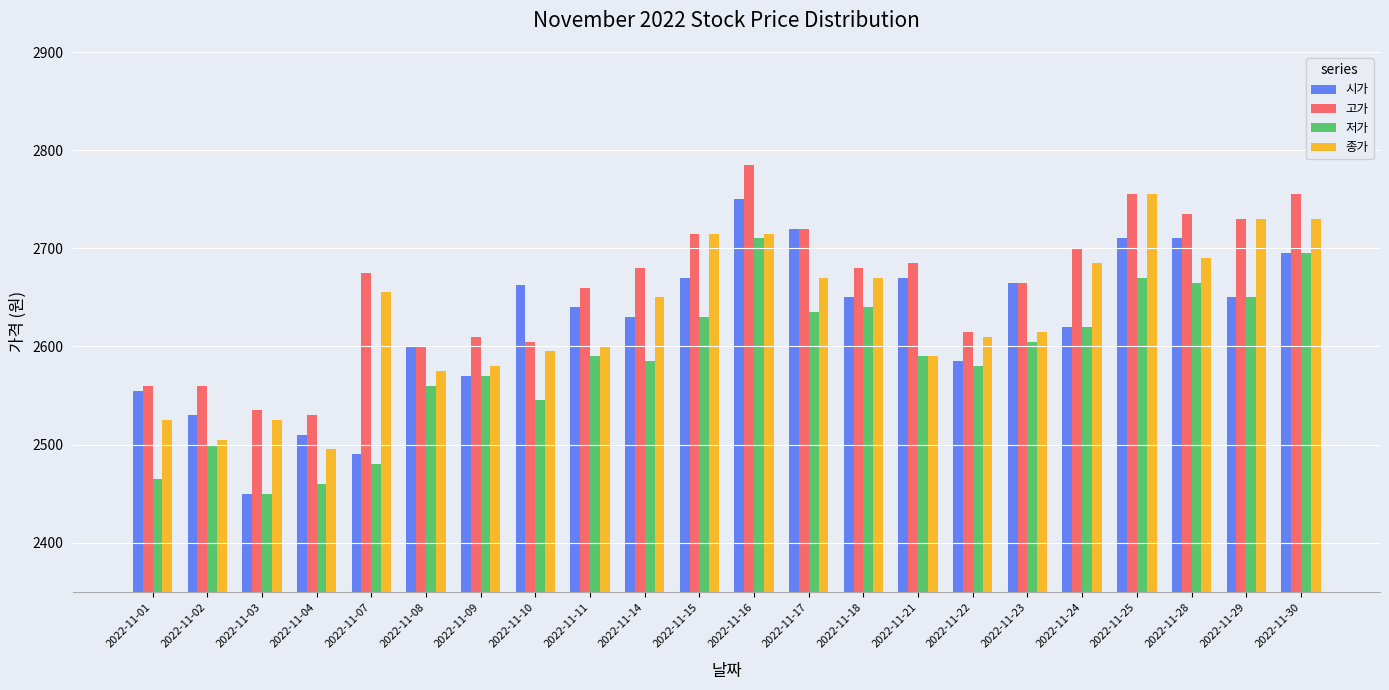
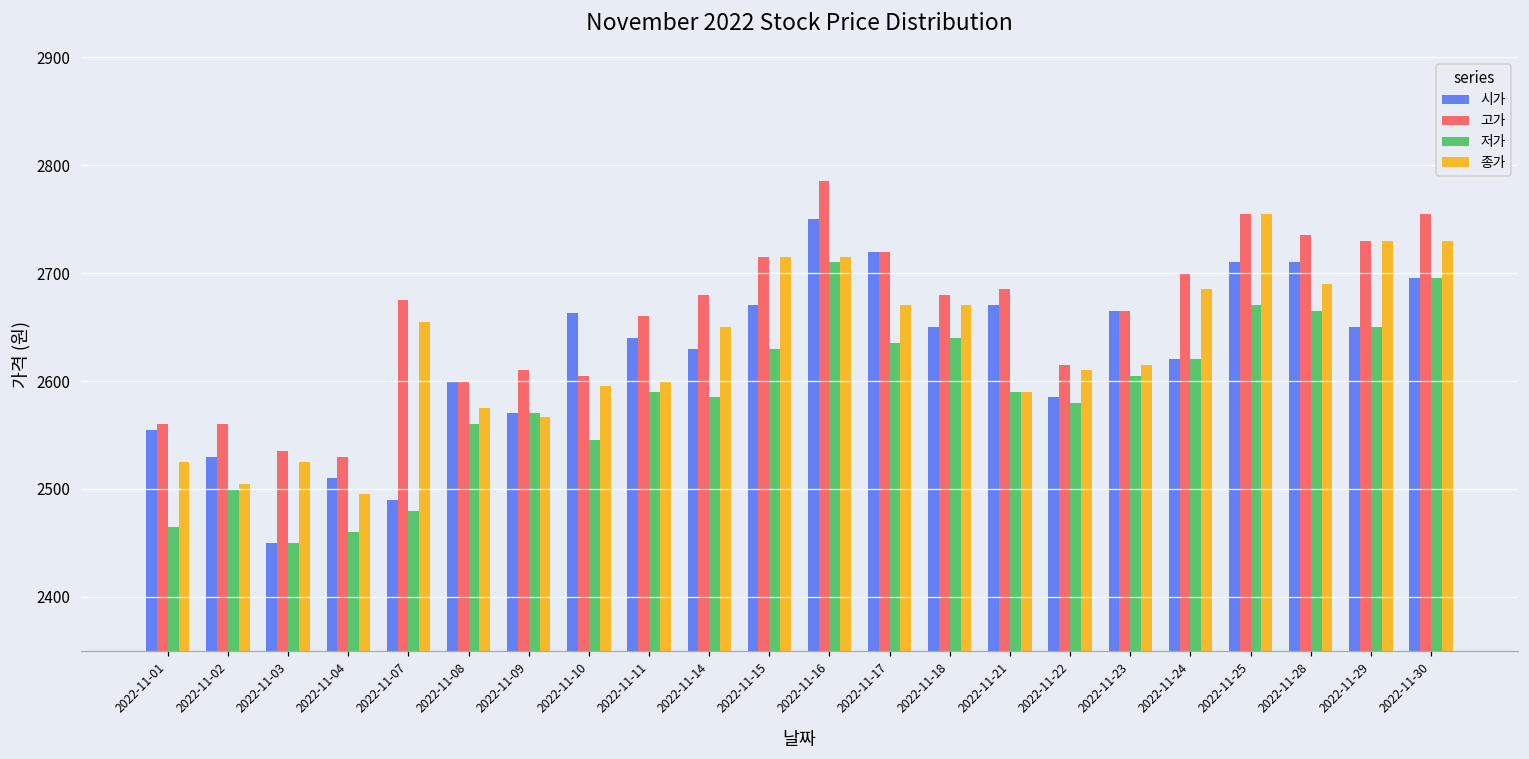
  {
    "시가": {
      "2022-11-01": 2560,
      "2022-11-02": 2530,
      "2022-11-03": 2450,
      "2022-11-04": 2510,
      "2022-11-07": 2490,
      "2022-11-08": 2600,
      "2022-11-09": 2570,
      "2022-11-10": 2660,
      "2022-11-11": 2640,
      "2022-11-14": 2630,
      "2022-11-15": 2670,
      "2022-11-16": 2750,
      "2022-11-17": 2720,
      "2022-11-18": 2650,
      "2022-11-21": 2670,
      "2022-11-22": 2590,
      "2022-11-23": 2670,
      "2022-11-24": 2620,
      "2022-11-25": 2710,
      "2022-11-28": 2710,
      "2022-11-29": 2650,
      "2022-11-30": 2700
    },
    "고가": {
      "2022-11-01": 2560,
      "2022-11-02": 2560,
      "2022-11-03": 2540,
      "2022-11-04": 2530,
      "2022-11-07": 2680,
      "2022-11-08": 2600,
      "2022-11-09": 2610,
      "2022-11-10": 2610,
      "2022-11-11": 2660,
      "2022-11-14": 2680,
      "2022-11-15": 2720,
      "2022-11-16": 2790,
      "2022-11-17": 2720,
      "2022-11-18": 2680,
      "2022-11-21": 2690,
      "2022-11-22": 2620,
      "2022-11-23": 2670,
      "2022-11-24": 2700,
      "2022-11-25": 2760,
      "2022-11-28": 2740,
      "2022-11-29": 2730,
      "2022-11-30": 2760
    },
    "저가": {
      "2022-11-01": 2470,
      "2022-11-02": 2500,
      "2022-11-03": 2450,
      "2022-11-04": 2460,
      "2022-11-07": 2480,
      "2022-11-08": 2560,
      "2022-11-09": 2570,
      "2022-11-10": 2550,
      "2022-11-11": 2590,
      "2022-11-14": 2590,
      "2022-11-15": 2630,
      "2022-11-16": 2710,
      "2022-11-17": 2640,
      "2022-11-18": 2640,
      "2022-11-21": 2590,
      "2022-11-22": 2580,
      "2022-11-23": 2610,
      "2022-11-24": 2620,
      "2022-11-25": 2670,
      "2022-11-28": 2670,
      "2022-11-29": 2650,
      "2022-11-30": 2700
    },
    "종가": {
      "2022-11-01": 2530,
      "2022-11-02": 2510,
      "2022-11-03": 2530,
      "2022-11-04": 2500,
      "2022-11-07": 2660,
      "2022-11-08": 2580,
-     "2022-11-09": 2580,
+     "2022-11-09": 2570,
      "2022-11-10": 2600,
      "2022-11-11": 2600,
      "2022-11-14": 2650,
      "2022-11-15": 2720,
      "2022-11-16": 2720,
      "2022-11-17": 2670,
      "2022-11-18": 2670,
      "2022-11-21": 2590,
      "2022-11-22": 2610,
      "2022-11-23": 2620,
      "2022-11-24": 2690,
      "2022-11-25": 2760,
      "2022-11-28": 2690,
      "2022-11-29": 2730,
      "2022-11-30": 2730
    }
  }
